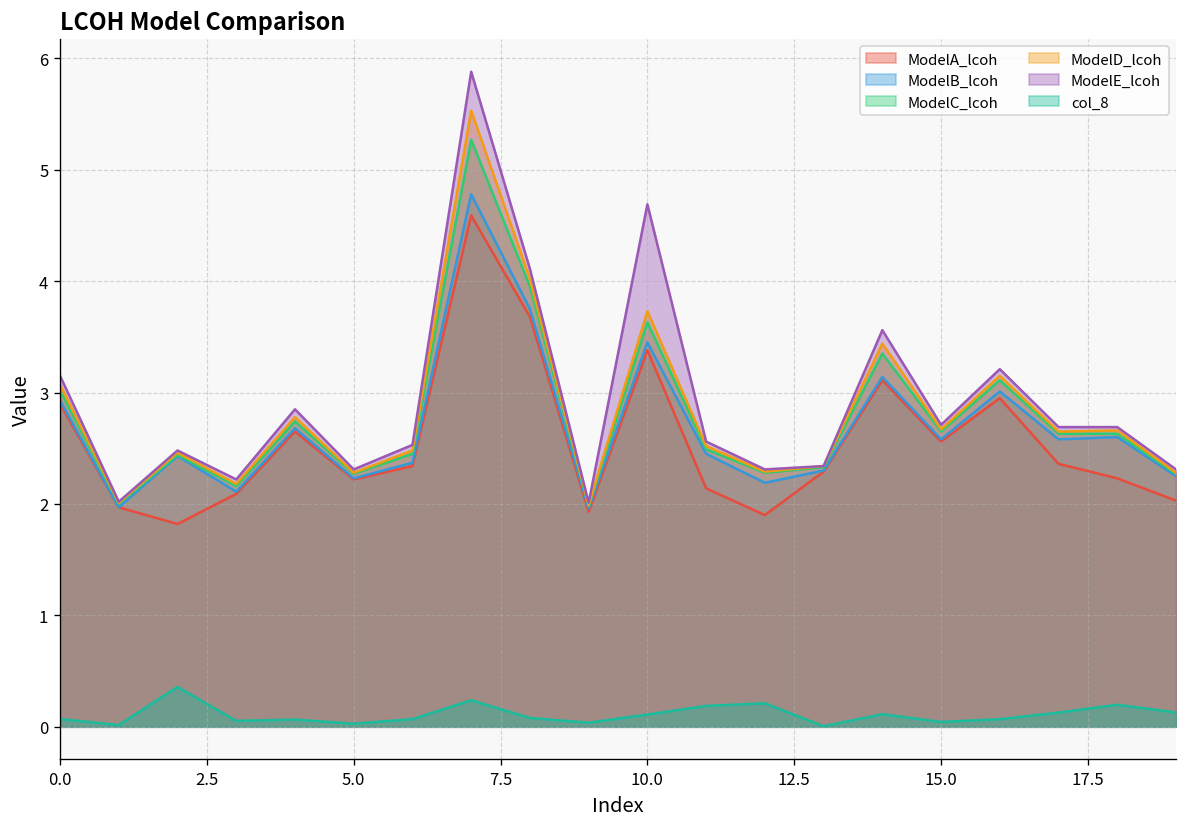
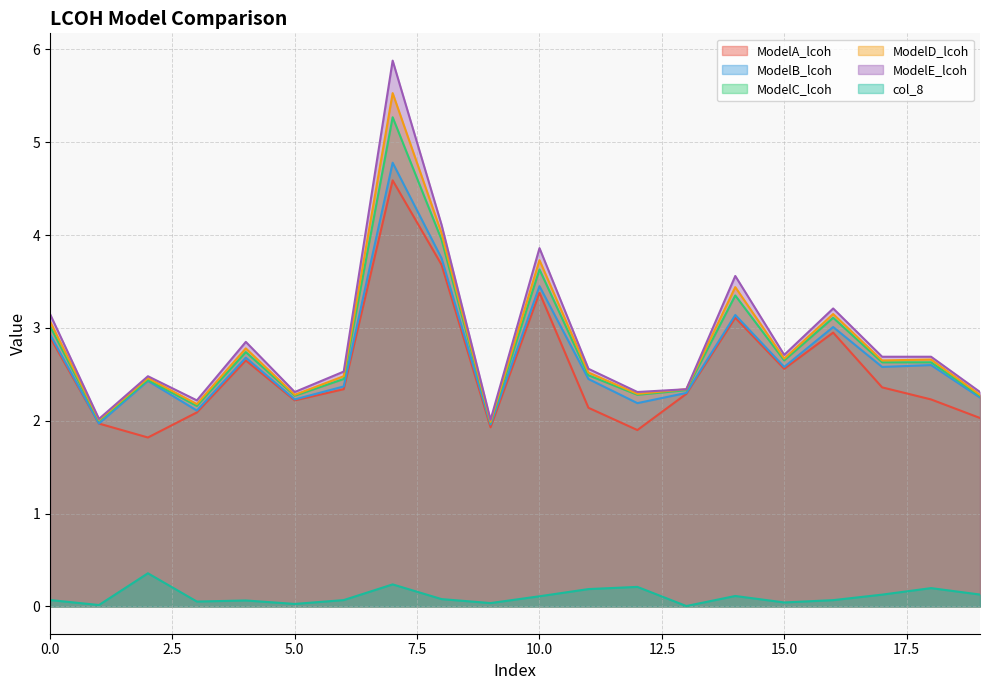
  {
    "ModelE_lcoh": {
      "0.0": 3.2,
      "5.0": 2.3,
-     "10.0": 4.7,
+     "10.0": 3.9,
      "15.0": 2.7
    }
  }
